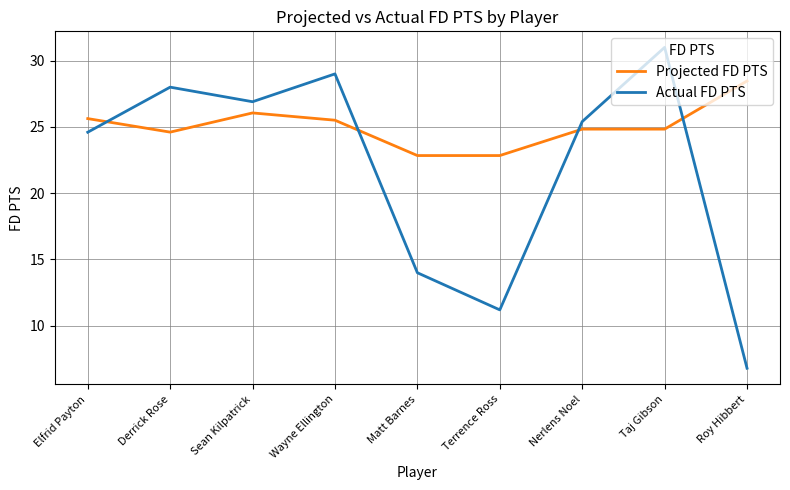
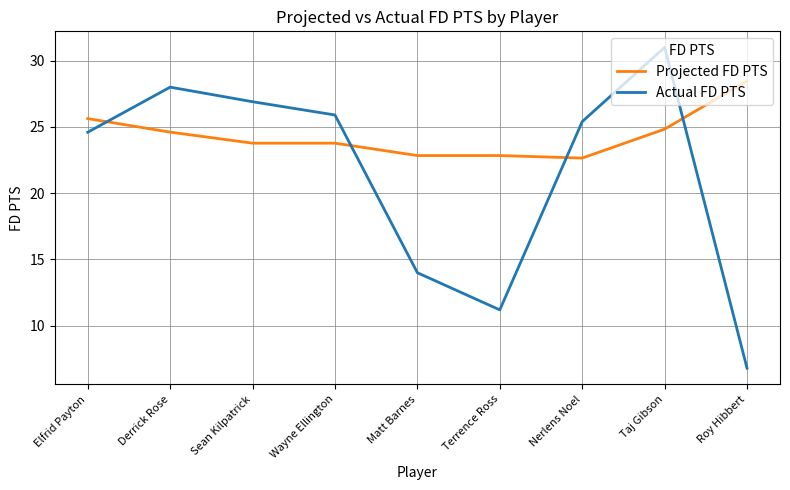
  {
    "Projected FD PTS": {
      "Elfrid Payton": 25.6,
      "Derrick Rose": 24.6,
-     "Sean Kilpatrick": 26.1,
-     "Wayne Ellington": 25.5,
+     "Sean Kilpatrick": 23.8,
+     "Wayne Ellington": 23.8,
      "Matt Barnes": 22.8,
      "Terrence Ross": 22.8,
-     "Nerlens Noel": 24.8,
+     "Nerlens Noel": 22.6,
      "Taj Gibson": 24.8
    },
    "Actual FD PTS": {
      "Elfrid Payton": 24.6,
      "Derrick Rose": 28.0,
      "Sean Kilpatrick": 26.9,
-     "Wayne Ellington": 29.0,
+     "Wayne Ellington": 25.9,
      "Matt Barnes": 14.0,
      "Terrence Ross": 11.2,
      "Nerlens Noel": 25.4,
      "Roy Hibbert": 6.8
    }
  }
